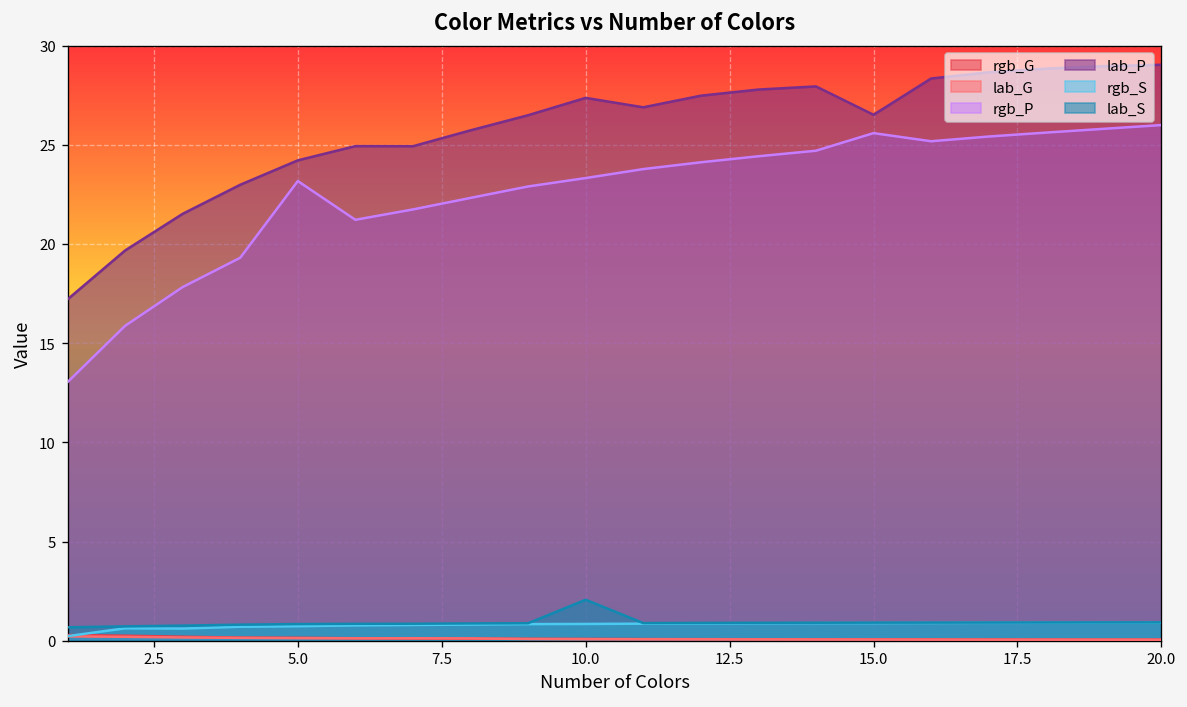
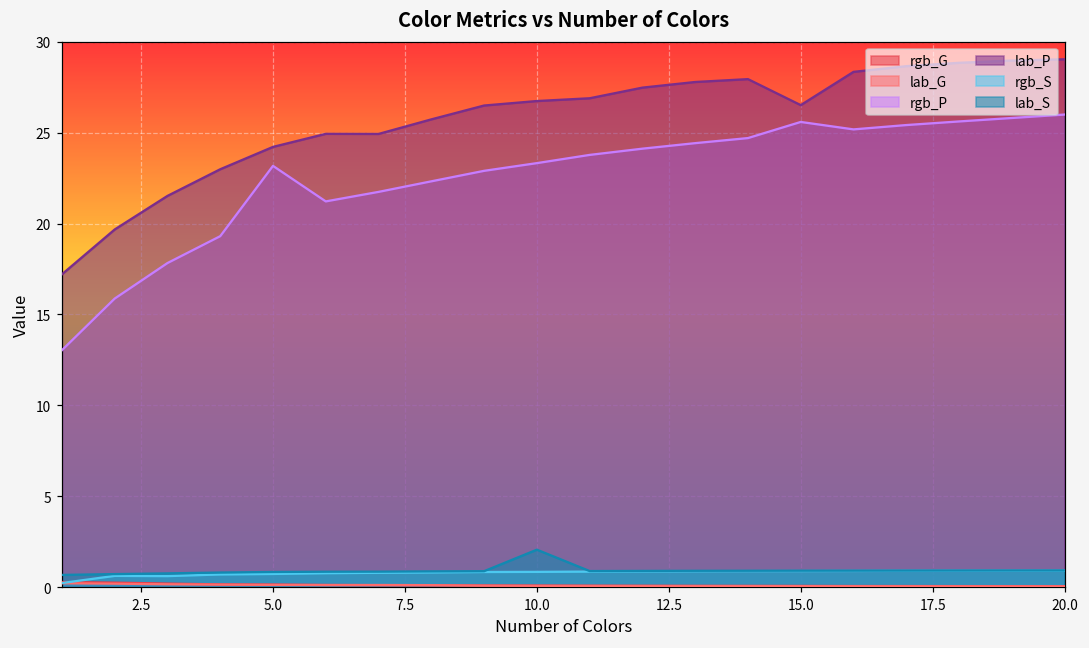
  {
    "rgb_P": {
      "5.0": 23.2,
      "10.0": 23.3,
      "15.0": 25.6,
      "20.0": 26.0
    },
    "lab_P": {
      "5.0": 24.2,
-     "10.0": 27.4,
+     "10.0": 26.7,
      "15.0": 26.5,
      "20.0": 29.0
    },
    "rgb_S": {
      "10.0": 0.8
    },
    "lab_S": {
      "10.0": 2.1
    }
  }
